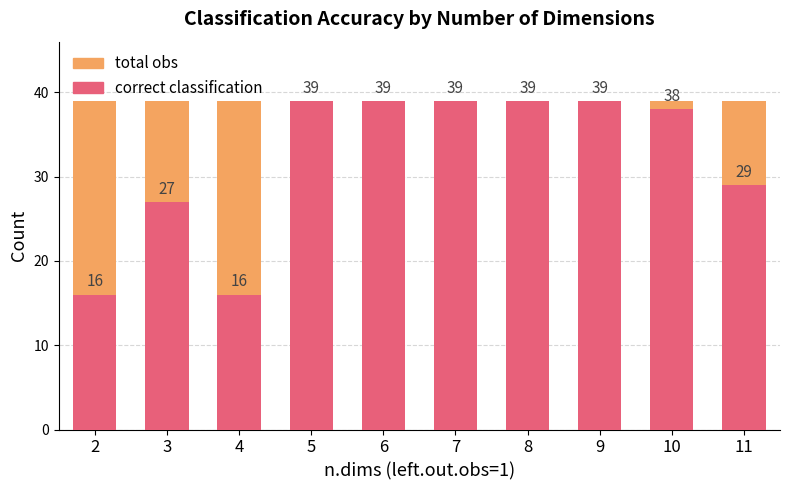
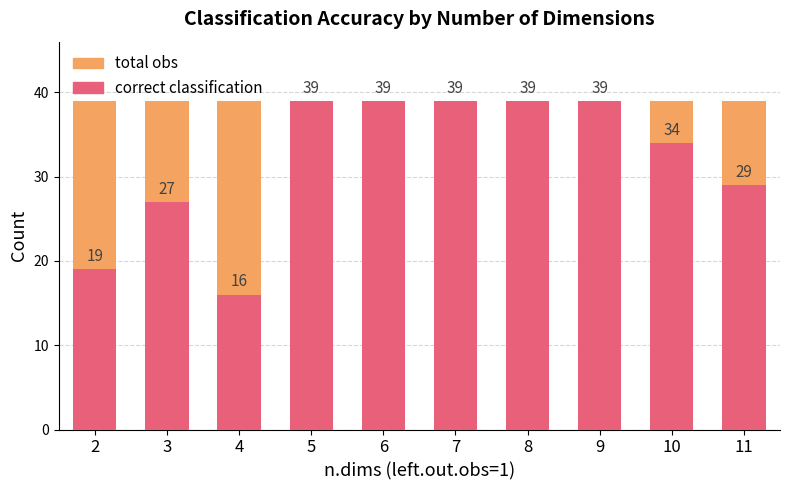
  {
    "total obs": {
      "5": 39,
      "6": 39,
      "7": 39,
      "8": 39,
      "9": 39
    },
    "correct classification": {
-     "2": 16,
+     "2": 19,
      "5": 39,
      "6": 39,
      "7": 39,
      "8": 39,
      "9": 39,
-     "10": 38
+     "10": 34
    }
  }
